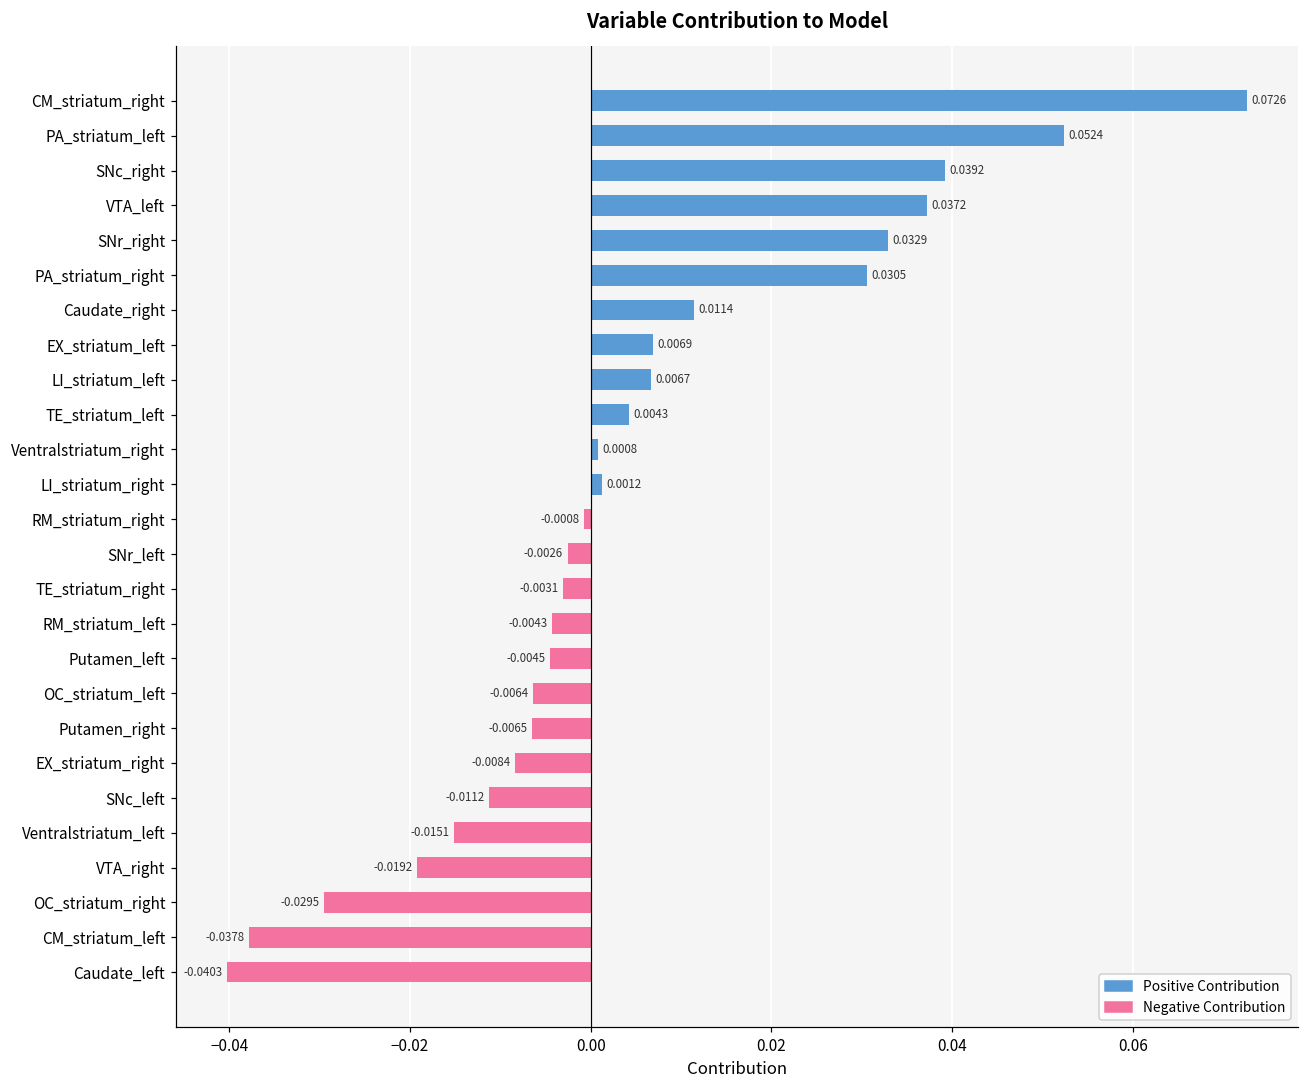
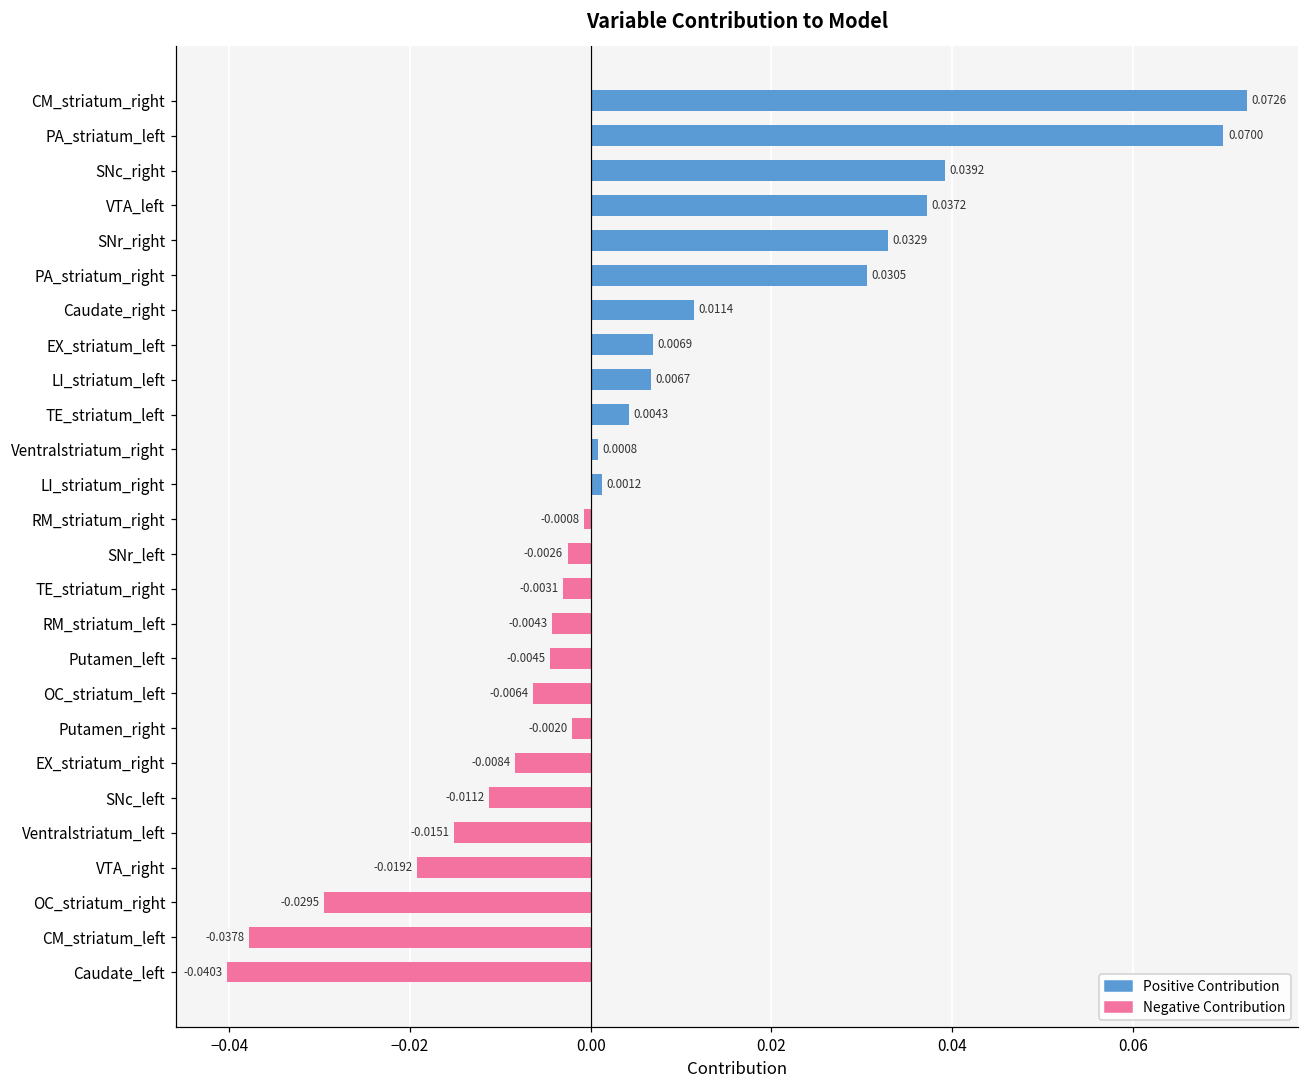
  {
    "CM_striatum_right": 0.0726,
-   "PA_striatum_left": 0.0524,
+   "PA_striatum_left": 0.0700,
    "SNc_right": 0.0392,
    "VTA_left": 0.0372,
    "SNr_right": 0.0329,
    "PA_striatum_right": 0.0305,
    "Caudate_right": 0.0114,
    "EX_striatum_left": 0.0069,
    "LI_striatum_left": 0.0067,
    "TE_striatum_left": 0.0043,
    "Ventralstriatum_right": 0.0008,
    "LI_striatum_right": 0.0012,
    "RM_striatum_right": -0.0008,
    "SNr_left": -0.0026,
    "TE_striatum_right": -0.0031,
    "RM_striatum_left": -0.0043,
    "Putamen_left": -0.0045,
    "OC_striatum_left": -0.0064,
-   "Putamen_right": -0.0065,
+   "Putamen_right": -0.0020,
    "EX_striatum_right": -0.0084,
    "SNc_left": -0.0112,
    "Ventralstriatum_left": -0.0151,
    "VTA_right": -0.0192,
    "OC_striatum_right": -0.0295,
    "CM_striatum_left": -0.0378,
    "Caudate_left": -0.0403
  }
